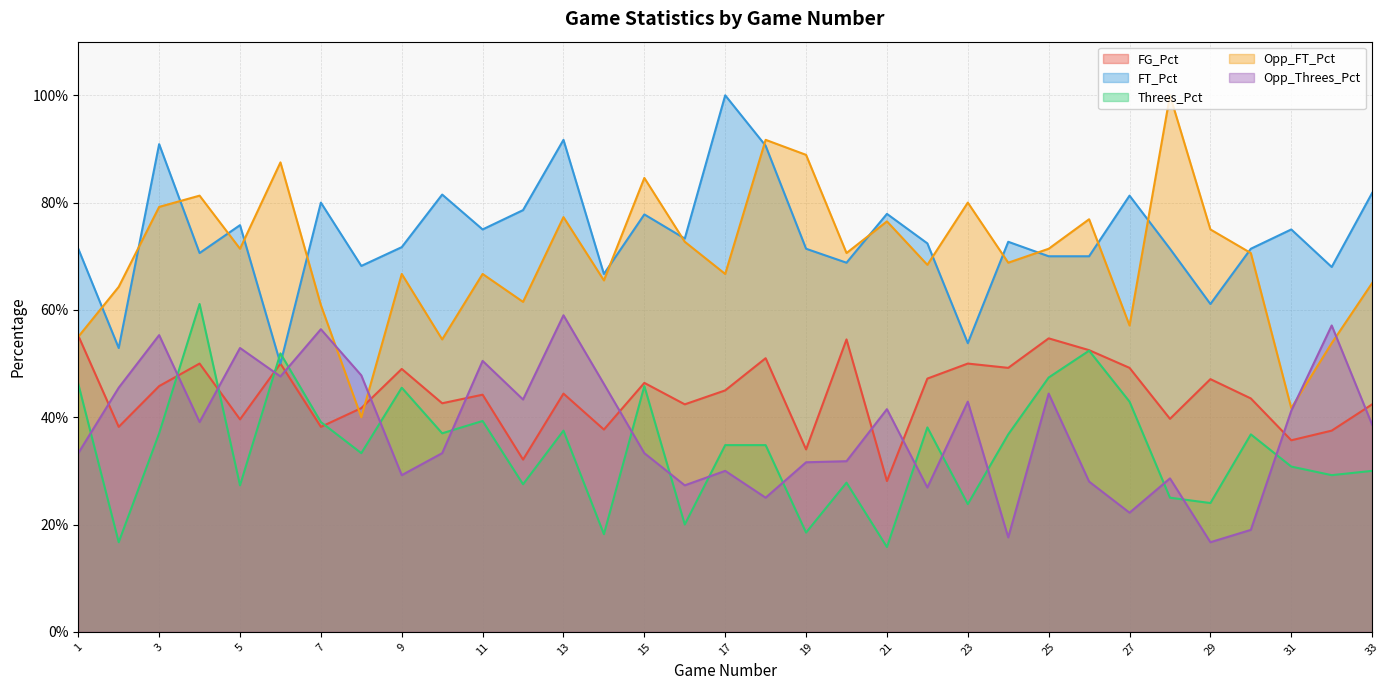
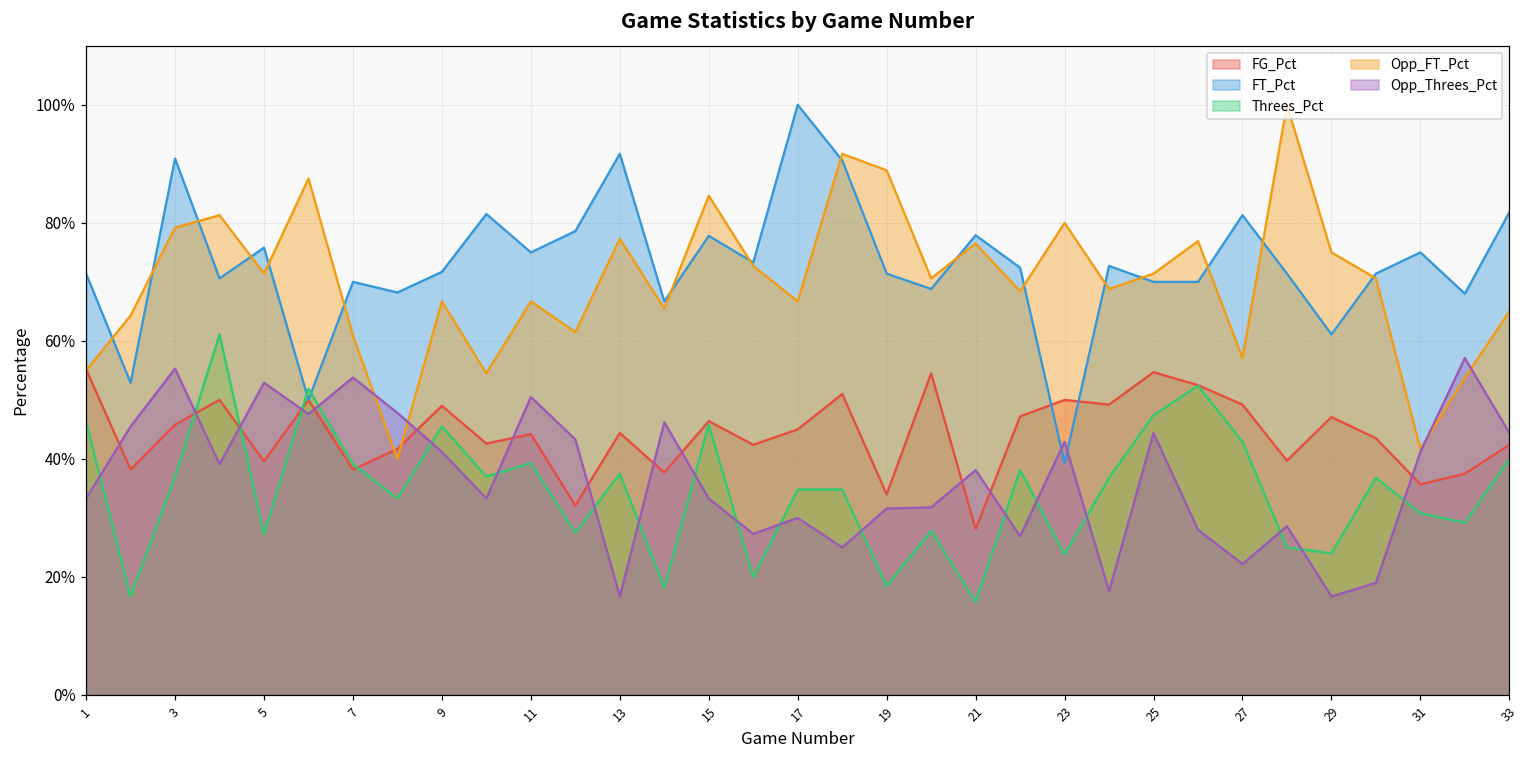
  {
    "FT_Pct": {
      "1": "71%",
      "3": "91%",
      "5": "76%",
-     "7": "80%",
+     "7": "70%",
      "9": "72%",
      "11": "75%",
      "13": "92%",
      "15": "78%",
      "17": "100%",
      "19": "71%",
      "21": "78%",
-     "23": "54%",
+     "23": "39%",
      "25": "70%",
      "27": "81%",
      "29": "61%",
      "31": "75%",
      "33": "82%"
    },
    "Threes_Pct": {
      "1": "46%",
      "3": "37%",
      "5": "27%",
      "7": "39%",
      "9": "46%",
      "11": "39%",
      "13": "38%",
      "15": "46%",
      "17": "35%",
      "19": "19%",
      "21": "16%",
      "23": "24%",
      "25": "47%",
      "27": "43%",
      "29": "24%",
      "31": "31%",
-     "33": "30%"
+     "33": "40%"
    },
    "Opp_Threes_Pct": {
      "1": "33%",
      "3": "55%",
      "5": "53%",
-     "7": "56%",
-     "9": "29%",
+     "7": "54%",
+     "9": "41%",
      "11": "51%",
-     "13": "59%",
+     "13": "17%",
      "15": "33%",
      "17": "30%",
      "19": "32%",
-     "21": "42%",
+     "21": "38%",
      "23": "43%",
      "25": "44%",
      "27": "22%",
      "29": "17%",
      "31": "41%",
-     "33": "39%"
+     "33": "44%"
    }
  }
